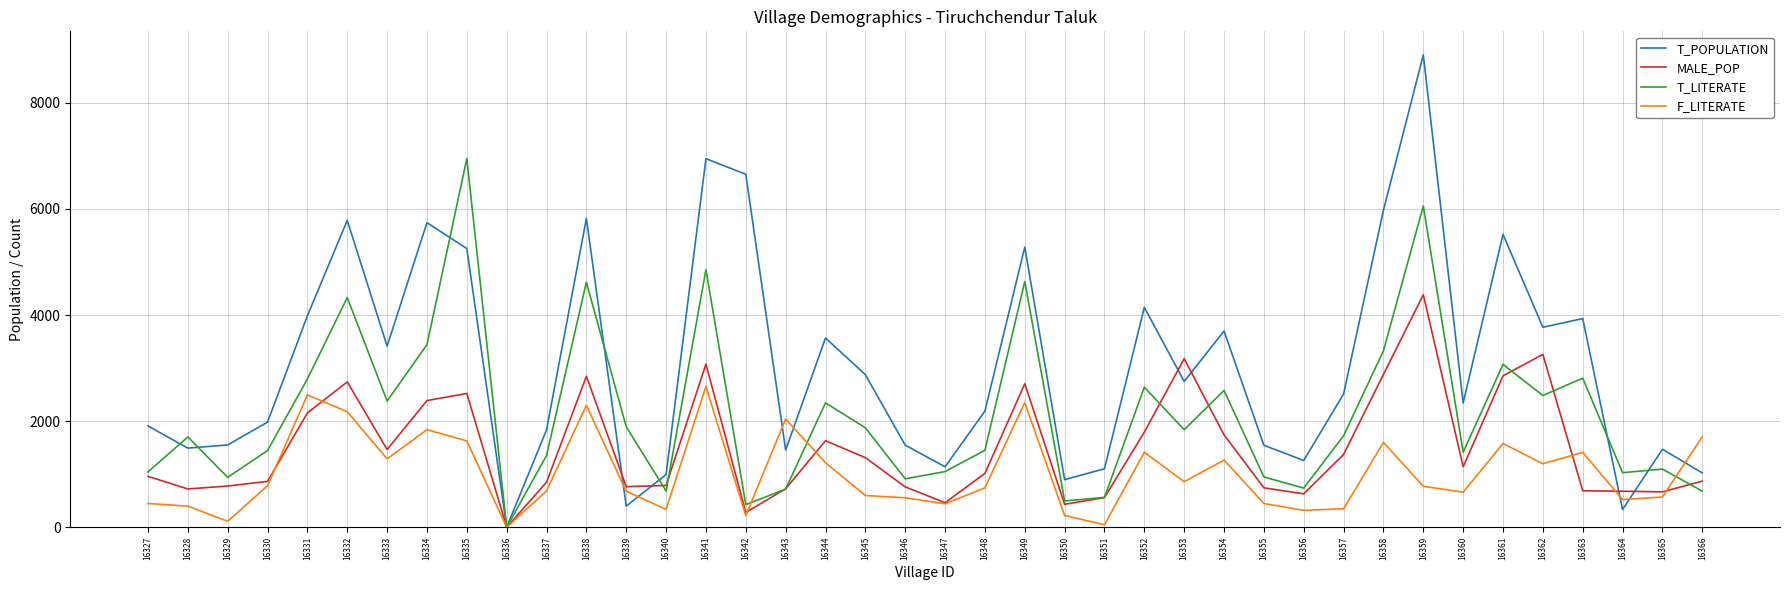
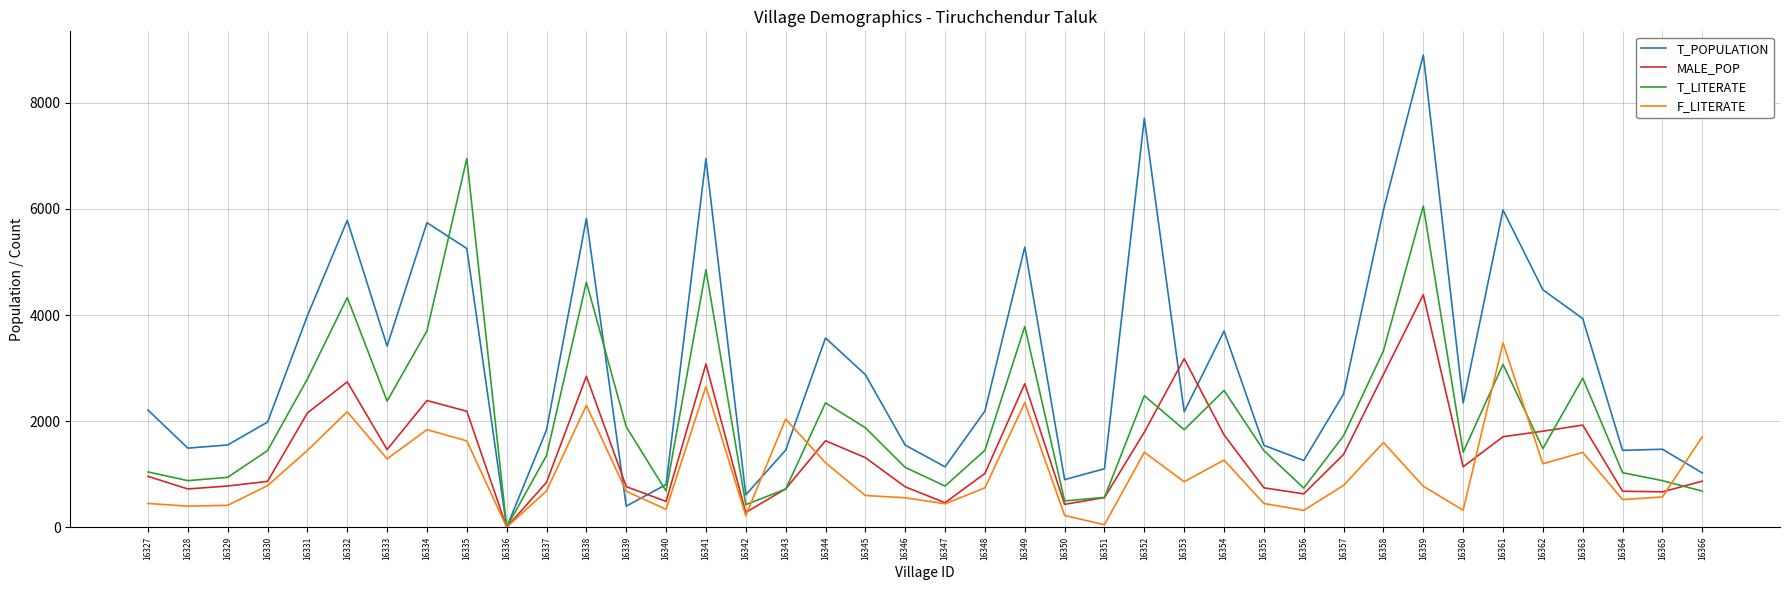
  {
    "T_POPULATION": {
-     "16327": 1900,
+     "16327": 2200,
      "16328": 1500,
      "16329": 1600,
      "16330": 2000,
      "16331": 4000,
      "16332": 5800,
      "16333": 3400,
      "16334": 5700,
      "16335": 5300,
      "16337": 1800,
      "16338": 5800,
      "16339": 400,
-     "16340": 1000,
+     "16340": 800,
      "16341": 6900,
-     "16342": 6700,
+     "16342": 600,
      "16343": 1500,
      "16344": 3600,
      "16345": 2900,
      "16346": 1500,
      "16347": 1100,
      "16348": 2200,
      "16349": 5300,
      "16350": 900,
      "16351": 1100,
-     "16352": 4100,
-     "16353": 2700,
+     "16352": 7700,
+     "16353": 2200,
      "16354": 3700,
      "16355": 1500,
      "16356": 1300,
      "16357": 2500,
      "16358": 6000,
      "16359": 8900,
      "16360": 2300,
-     "16361": 5500,
-     "16362": 3800,
+     "16361": 6000,
+     "16362": 4500,
      "16363": 3900,
-     "16364": 300,
+     "16364": 1400,
      "16365": 1500,
      "16366": 1000
    },
    "MALE_POP": {
      "16327": 1000,
      "16328": 700,
      "16329": 800,
      "16330": 900,
      "16331": 2200,
      "16332": 2700,
      "16333": 1500,
      "16334": 2400,
-     "16335": 2500,
+     "16335": 2200,
      "16337": 800,
      "16338": 2800,
      "16339": 800,
-     "16340": 800,
+     "16340": 500,
      "16341": 3100,
      "16342": 300,
      "16344": 1600,
      "16345": 1300,
      "16346": 800,
      "16348": 1000,
      "16349": 2700,
      "16350": 400,
      "16352": 1800,
      "16353": 3200,
      "16354": 1700,
      "16355": 700,
      "16356": 600,
      "16357": 1400,
      "16358": 2900,
      "16359": 4400,
      "16360": 1100,
-     "16361": 2900,
-     "16362": 3300,
-     "16363": 700,
+     "16361": 1700,
+     "16362": 1800,
+     "16363": 1900,
      "16364": 700,
      "16365": 700,
      "16366": 900
    },
    "T_LITERATE": {
      "16327": 1000,
-     "16328": 1700,
+     "16328": 900,
      "16329": 900,
      "16330": 1400,
      "16331": 2800,
      "16332": 4300,
      "16333": 2400,
-     "16334": 3400,
+     "16334": 3700,
      "16335": 7000,
      "16337": 1400,
      "16338": 4600,
      "16339": 1900,
      "16340": 700,
      "16341": 4900,
      "16342": 400,
      "16344": 2300,
      "16345": 1900,
-     "16346": 900,
-     "16347": 1000,
+     "16346": 1100,
+     "16347": 800,
      "16348": 1500,
-     "16349": 4600,
+     "16349": 3800,
      "16350": 500,
-     "16352": 2600,
+     "16352": 2500,
      "16353": 1800,
      "16354": 2600,
-     "16355": 900,
+     "16355": 1400,
      "16356": 700,
      "16357": 1700,
      "16358": 3300,
      "16359": 6100,
      "16360": 1400,
      "16361": 3100,
-     "16362": 2500,
+     "16362": 1500,
      "16363": 2800,
      "16364": 1000,
-     "16365": 1100,
+     "16365": 900,
      "16366": 700
    },
    "F_LITERATE": {
      "16327": 400,
      "16328": 400,
-     "16329": 100,
+     "16329": 400,
      "16330": 800,
-     "16331": 2500,
+     "16331": 1400,
      "16332": 2200,
      "16333": 1300,
      "16334": 1800,
      "16335": 1600,
      "16337": 700,
      "16338": 2300,
      "16339": 700,
      "16340": 300,
      "16341": 2700,
      "16342": 200,
      "16343": 2000,
      "16344": 1200,
      "16345": 600,
      "16346": 600,
      "16348": 700,
      "16349": 2400,
      "16350": 200,
      "16351": 0,
      "16352": 1400,
      "16353": 900,
      "16354": 1300,
      "16355": 400,
      "16356": 300,
-     "16357": 300,
+     "16357": 800,
      "16358": 1600,
      "16359": 800,
-     "16360": 700,
-     "16361": 1600,
+     "16360": 300,
+     "16361": 3500,
      "16362": 1200,
      "16363": 1400,
      "16364": 500,
      "16365": 600,
      "16366": 1700
    }
  }
